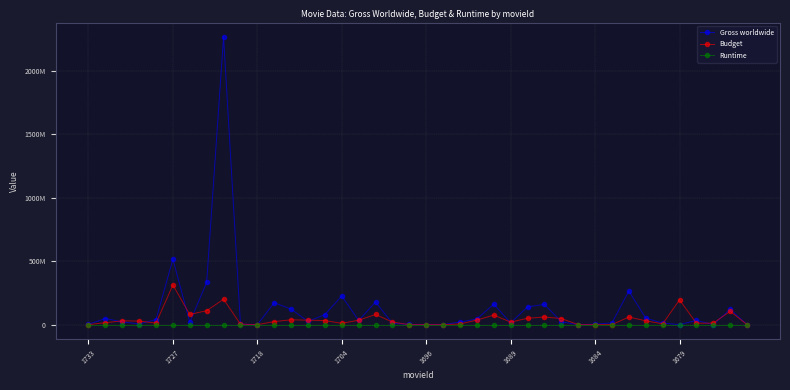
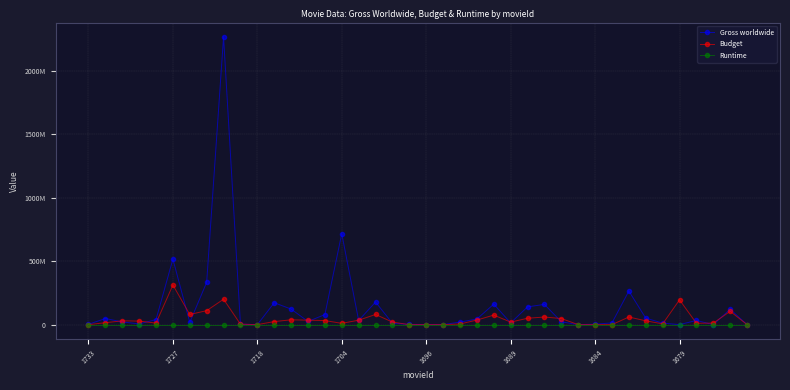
  {
    "Gross worldwide": {
      "1727": 520000000,
-     "1704": 230000000
+     "1704": 720000000
    },
    "Budget": {
      "1727": 310000000,
      "1679": 190000000
    },
    "Runtime": {
      "1727": 0
    }
  }
